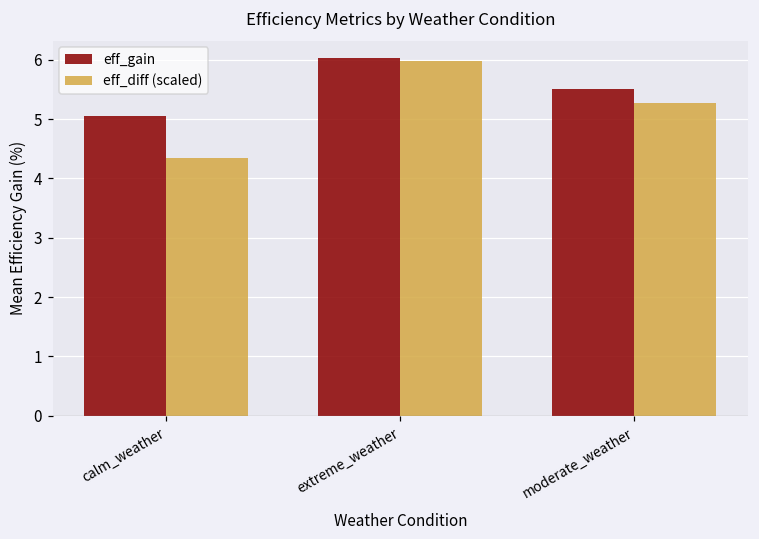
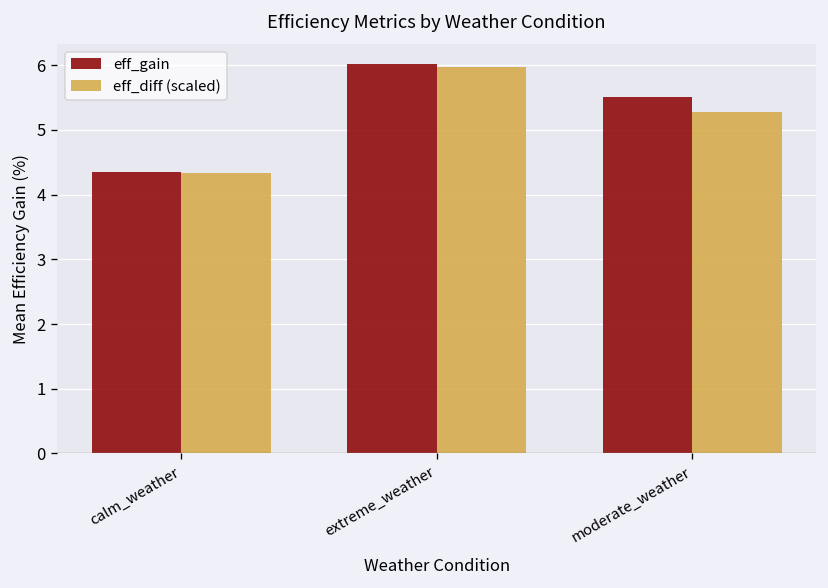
  {
    "eff_gain": {
-     "calm_weather": 5.1,
+     "calm_weather": 4.3,
      "extreme_weather": 6.0,
      "moderate_weather": 5.5
    },
    "eff_diff (scaled)": {
      "calm_weather": 4.3,
      "extreme_weather": 6.0,
      "moderate_weather": 5.3
    }
  }
